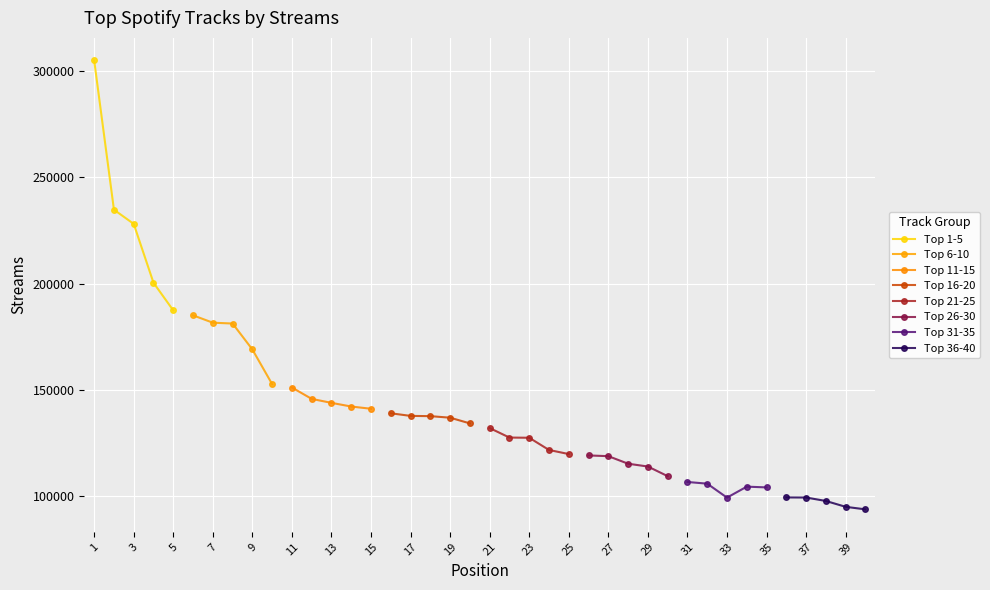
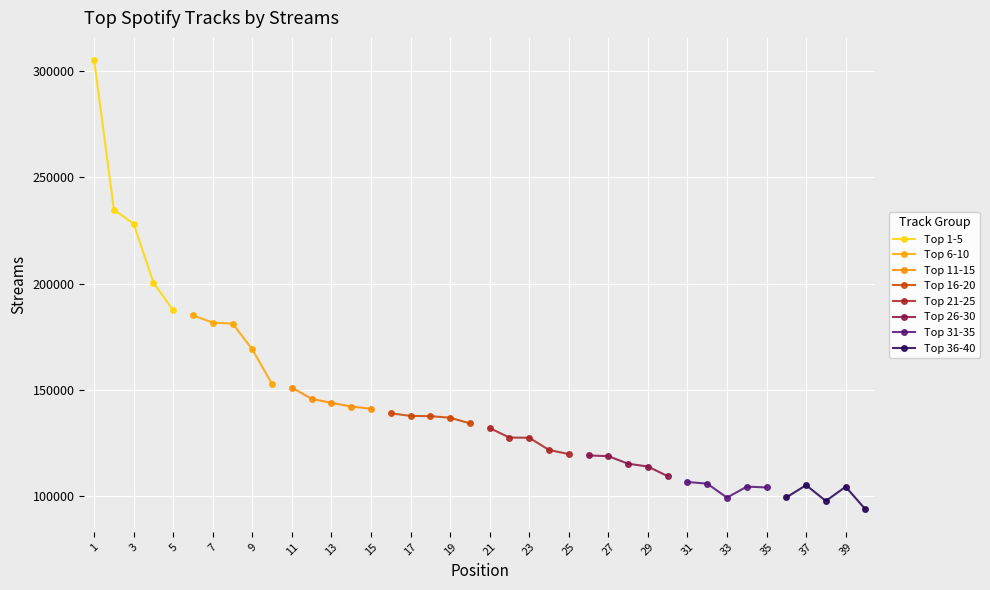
  {
    "Top 31-35": {
      "31": 107000,
      "33": 99000,
      "35": 104000
    },
    "Top 36-40": {
-     "37": 99000,
-     "39": 95000
+     "37": 105000,
+     "39": 105000
    }
  }
